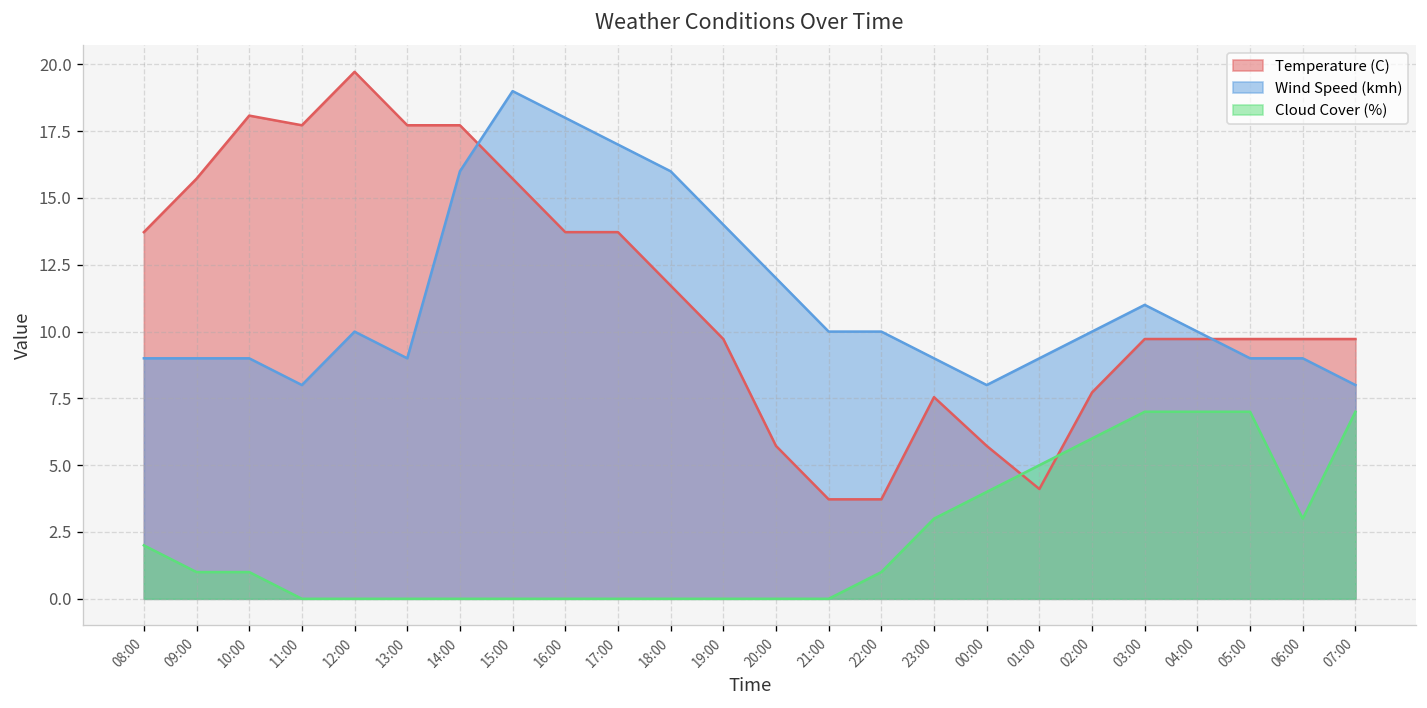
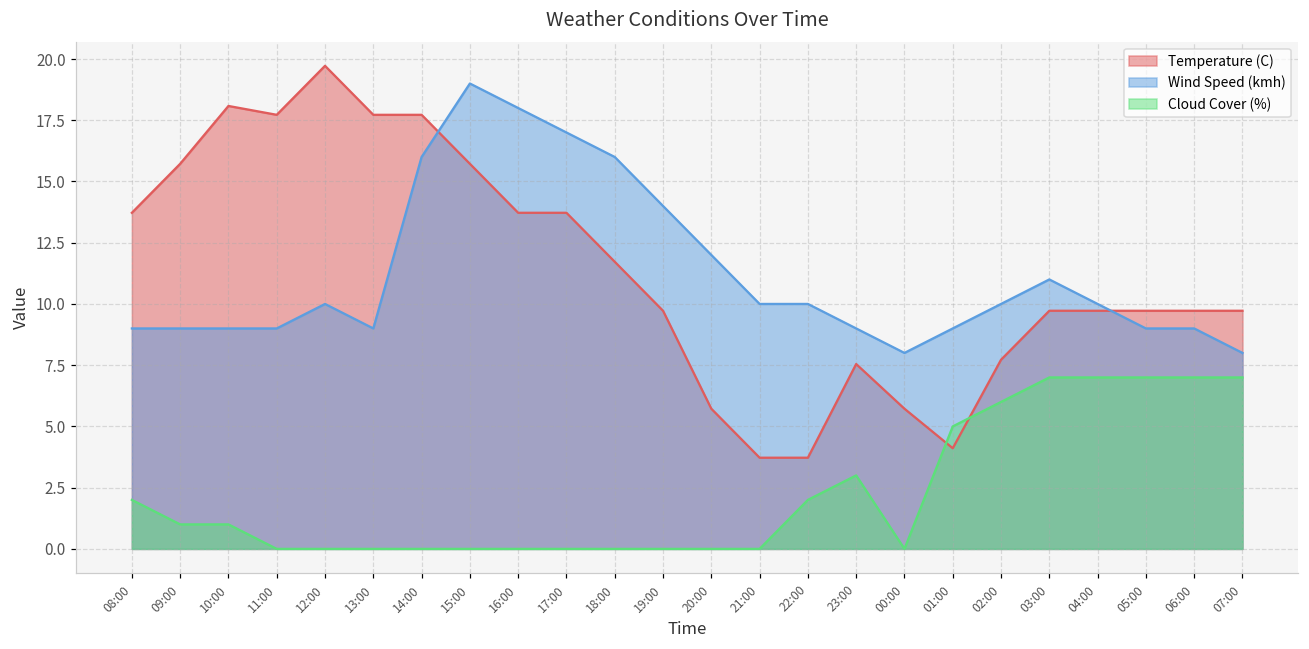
  {
    "Temperature (C)": {
      "08:00": 13.7,
      "09:00": 15.7,
      "10:00": 18,
      "11:00": 17.7,
      "12:00": 19.7,
      "13:00": 17.7,
      "14:00": 17.7,
      "15:00": 15.7,
      "16:00": 13.7,
      "17:00": 13.7,
      "18:00": 11.7,
      "19:00": 9.7,
      "20:00": 5.7,
      "21:00": 3.7,
      "22:00": 3.7,
      "23:00": 7.5,
      "00:00": 5.7,
      "01:00": 4,
      "02:00": 7.7,
      "03:00": 9.7,
      "04:00": 9.7,
      "05:00": 9.7,
      "06:00": 9.7,
      "07:00": 9.7
    },
    "Wind Speed (kmh)": {
      "08:00": 9,
      "09:00": 9,
      "10:00": 9,
-     "11:00": 8,
+     "11:00": 9,
      "12:00": 10,
      "13:00": 9,
      "14:00": 16,
      "15:00": 19,
      "16:00": 18,
      "17:00": 17,
      "18:00": 16,
      "19:00": 14,
      "20:00": 12,
      "21:00": 10,
      "22:00": 10,
      "23:00": 9,
      "00:00": 8,
      "01:00": 9,
      "02:00": 10,
      "03:00": 11,
      "04:00": 10,
      "05:00": 9,
      "06:00": 9,
      "07:00": 8
    },
    "Cloud Cover (%)": {
      "08:00": 2,
      "09:00": 1,
      "10:00": 1,
      "11:00": 0,
      "12:00": 0,
      "13:00": 0,
      "14:00": 0,
      "15:00": 0,
      "16:00": 0,
      "17:00": 0,
      "18:00": 0,
      "19:00": 0,
      "20:00": 0,
      "21:00": 0,
-     "22:00": 1,
+     "22:00": 2,
      "23:00": 3,
-     "00:00": 4,
+     "00:00": 0,
      "01:00": 5,
      "02:00": 6,
      "03:00": 7,
      "04:00": 7,
      "05:00": 7,
-     "06:00": 3,
+     "06:00": 7,
      "07:00": 7
    }
  }
